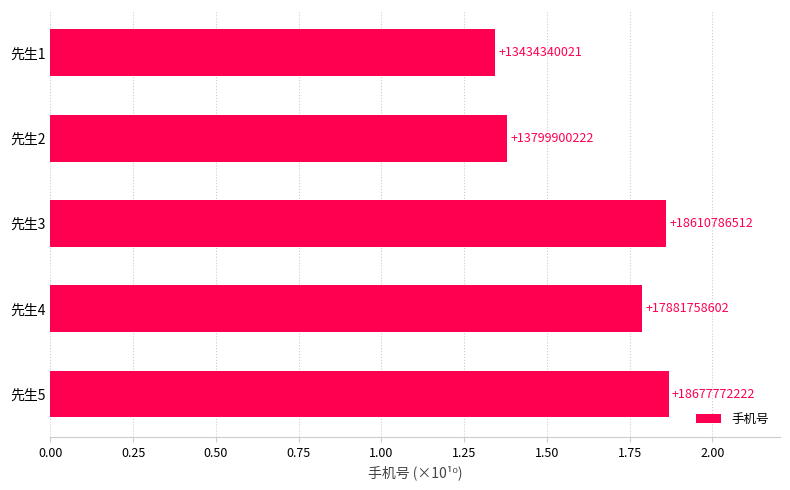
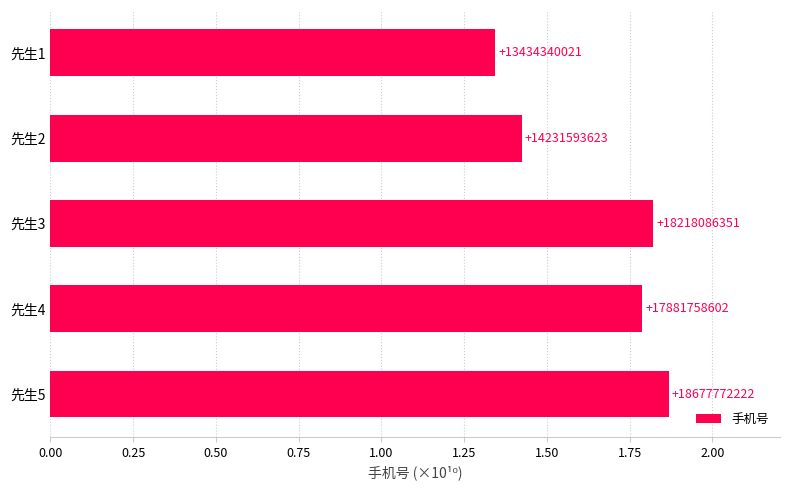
  {
    "先生1": "+13434340021",
-   "先生2": "+13799900222",
-   "先生3": "+18610786512",
+   "先生2": "+14231593623",
+   "先生3": "+18218086351",
    "先生4": "+17881758602",
    "先生5": "+18677772222"
  }
